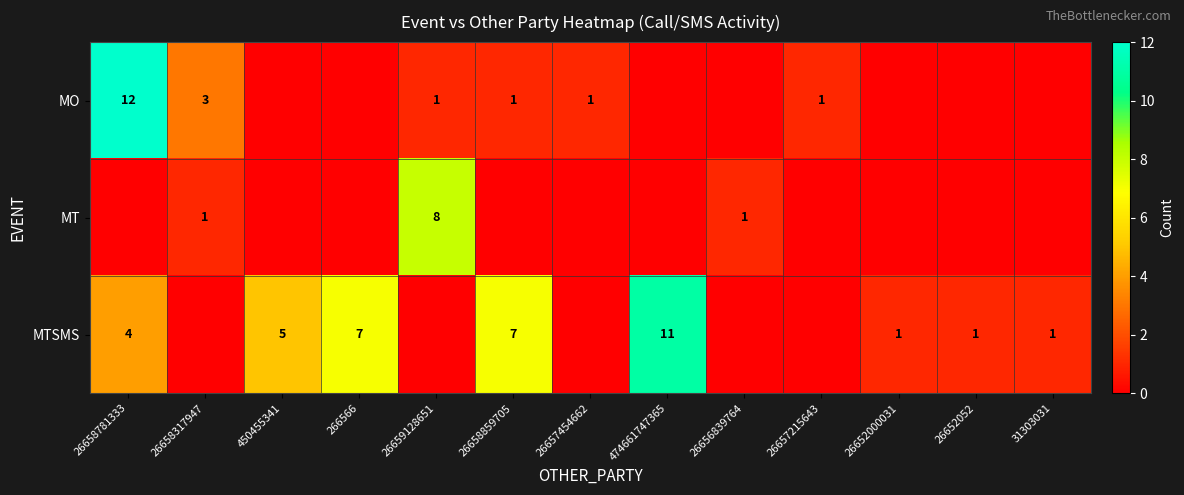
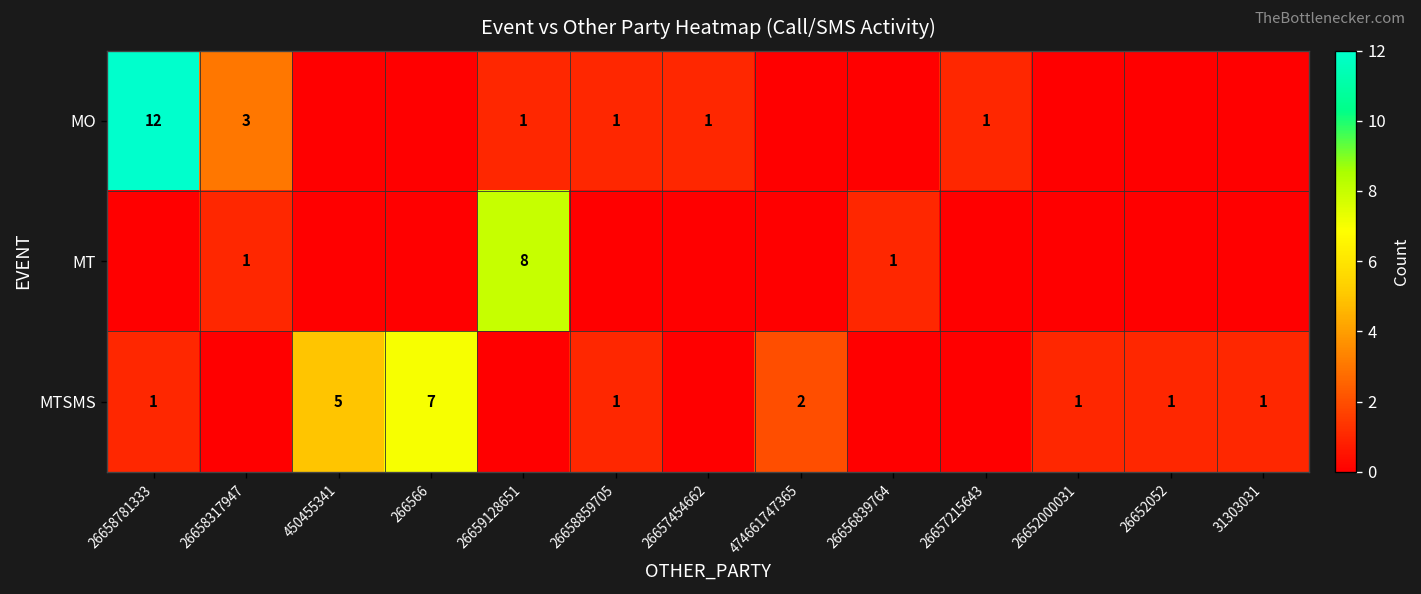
  {
    "MO": {
      "26658781333": 12,
      "26658317947": 3,
      "26659128651": 1,
      "26658859705": 1,
      "26657454662": 1,
      "26657215643": 1
    },
    "MT": {
      "26658317947": 1,
      "26659128651": 8,
      "26656839764": 1
    },
    "MTSMS": {
-     "26658781333": 4,
+     "26658781333": 1,
      "450455341": 5,
      "266566": 7,
-     "26658859705": 7,
-     "474661747365": 11,
+     "26658859705": 1,
+     "474661747365": 2,
      "26652000031": 1,
      "26652052": 1,
      "31303031": 1
    }
  }
